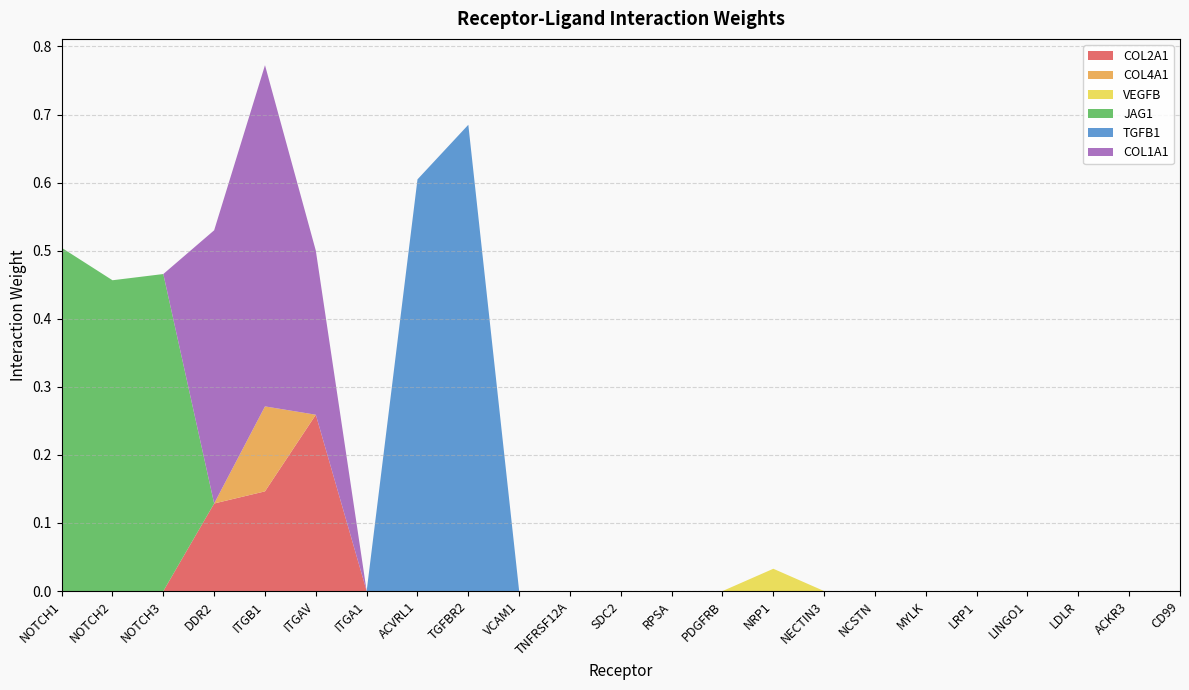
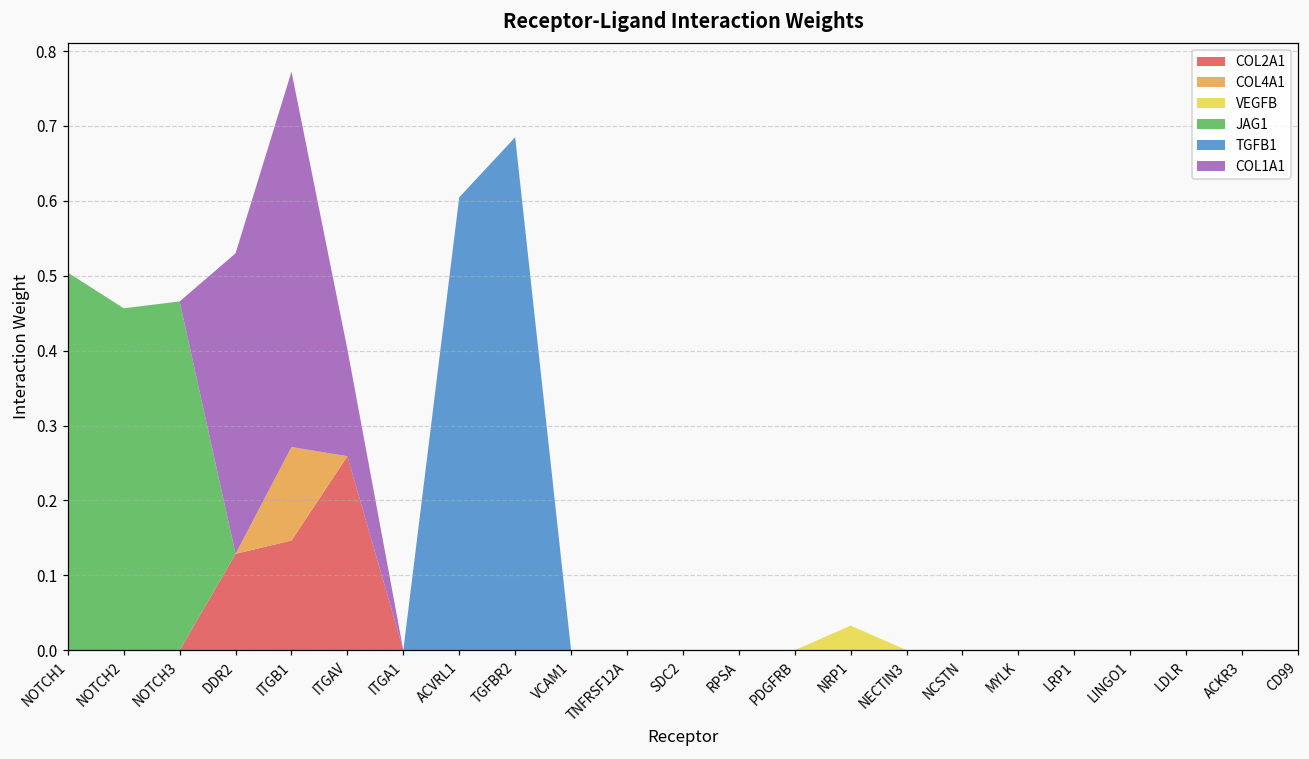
  {
    "COL2A1": {
      "ITGB1": 0.15
    },
    "COL1A1": {
      "DDR2": 0.40,
      "ITGB1": 0.50,
-     "ITGAV": 0.24
+     "ITGAV": 0.14
    }
  }
